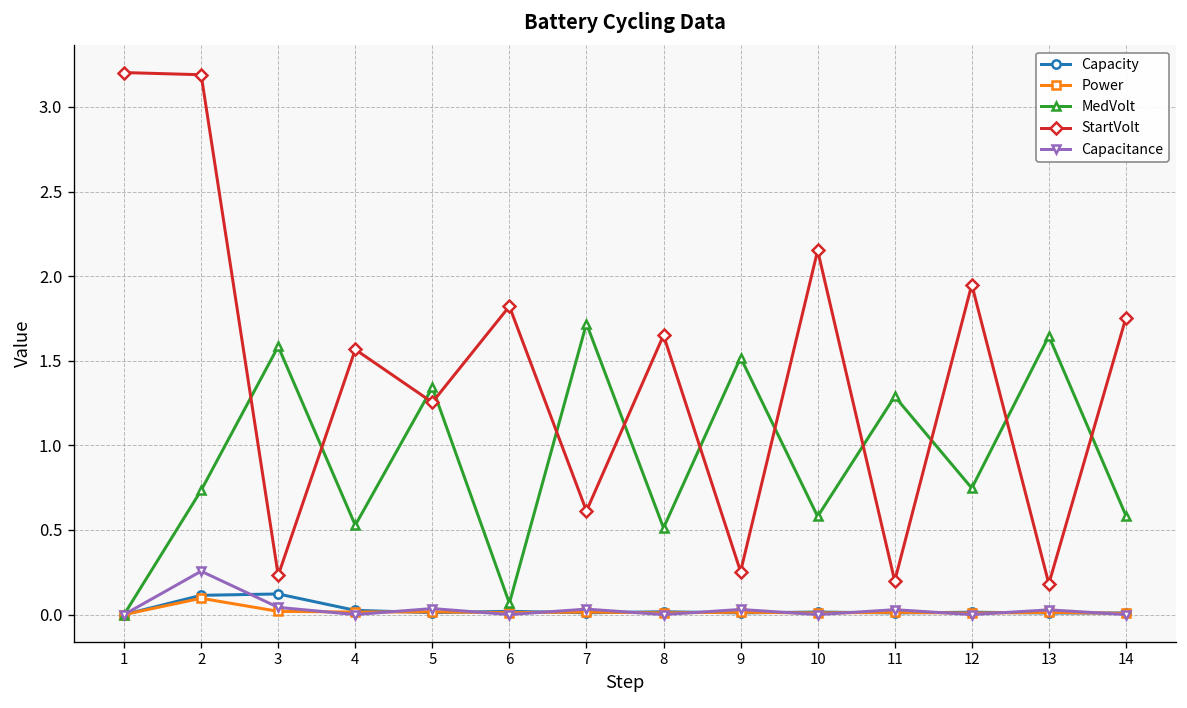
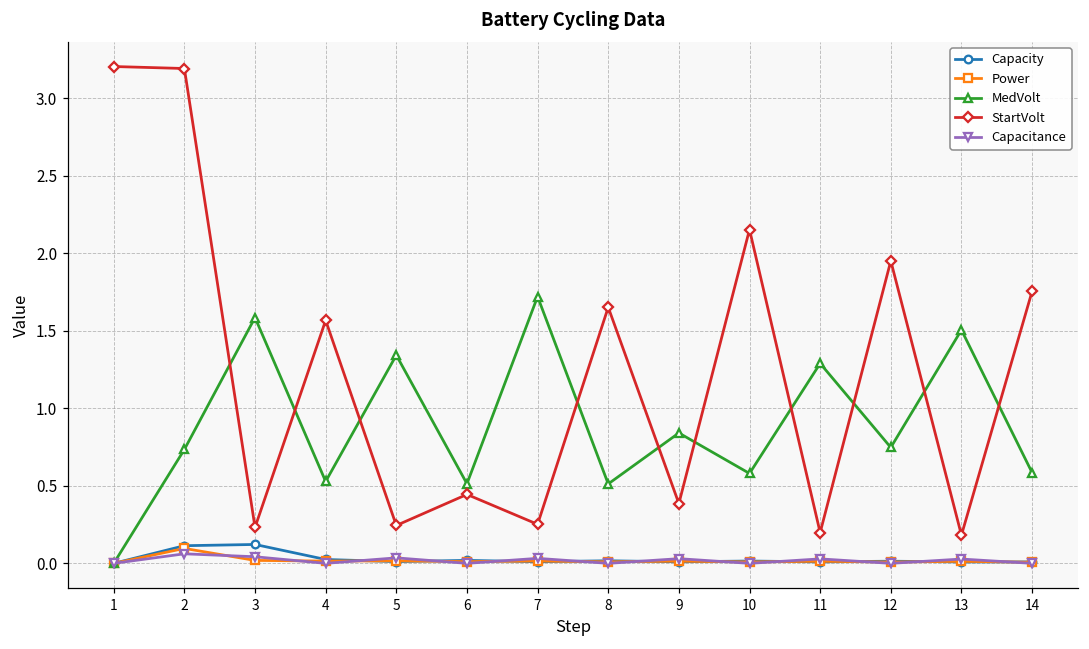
  {
    "Capacity": {
      "3": 0.12
    },
    "Power": {
      "3": 0.02
    },
    "MedVolt": {
      "2": 0.73,
      "3": 1.58,
      "4": 0.53,
      "5": 1.34,
-     "6": 0.07,
+     "6": 0.51,
      "7": 1.72,
      "8": 0.51,
-     "9": 1.52,
+     "9": 0.84,
      "10": 0.58,
      "11": 1.29,
      "12": 0.75,
-     "13": 1.65,
+     "13": 1.50,
      "14": 0.59
    },
    "StartVolt": {
      "1": 3.20,
      "2": 3.19,
      "3": 0.23,
      "4": 1.57,
-     "5": 1.25,
-     "6": 1.82,
-     "7": 0.61,
+     "5": 0.24,
+     "6": 0.44,
+     "7": 0.25,
      "8": 1.65,
-     "9": 0.25,
+     "9": 0.39,
      "10": 2.15,
      "11": 0.20,
      "12": 1.95,
      "13": 0.18,
      "14": 1.75
    },
    "Capacitance": {
-     "2": 0.26,
+     "2": 0.06,
      "3": 0.04,
      "5": 0.04
    }
  }
